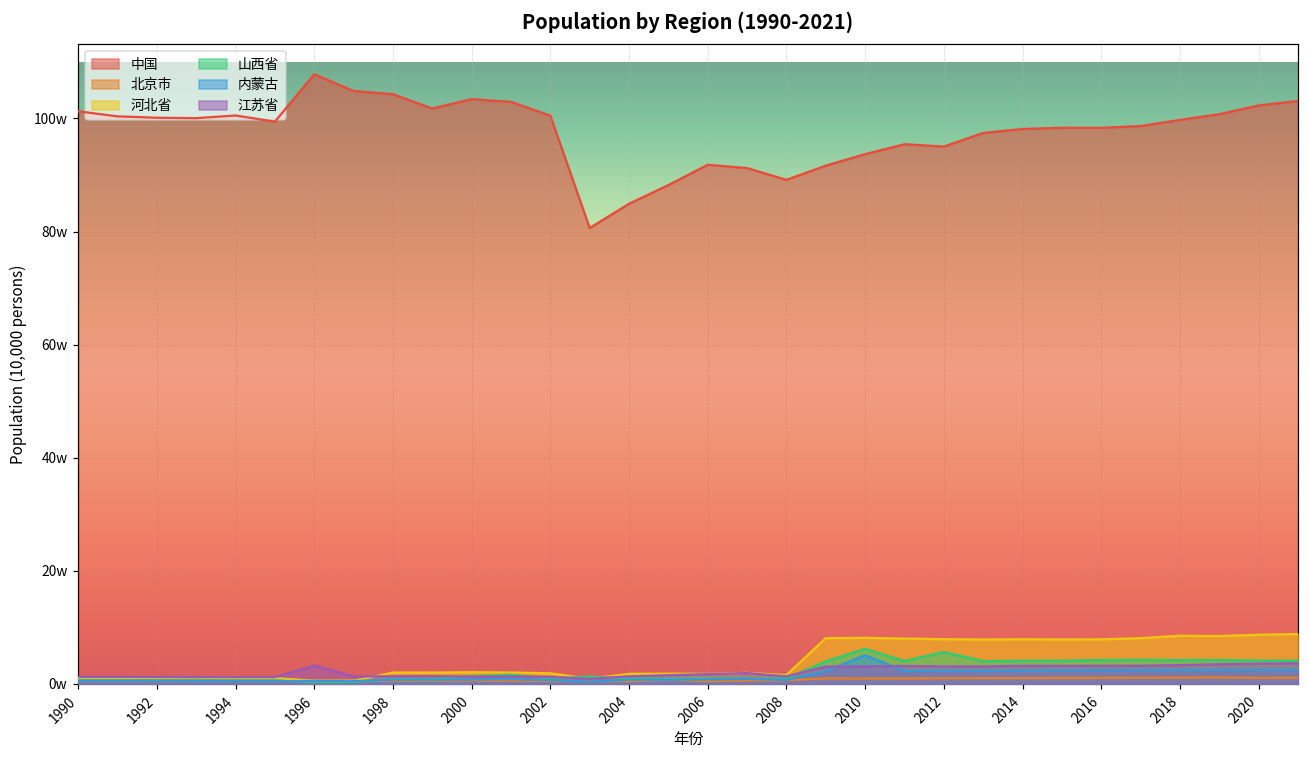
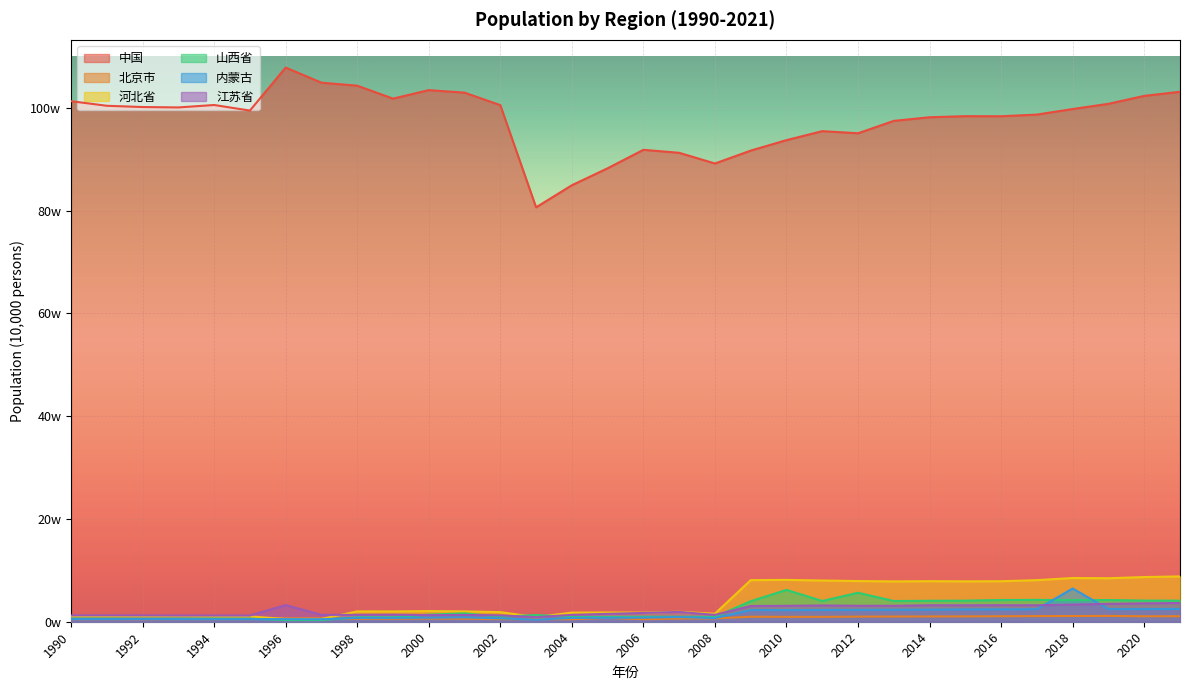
  {
    "河北省": {
      "1998": "2w",
      "2000": "2w",
      "2002": "2w",
      "2010": "8w",
      "2012": "8w",
      "2014": "8w",
      "2016": "8w",
      "2018": "9w",
      "2020": "9w"
    },
    "山西省": {
      "2010": "6w",
      "2012": "6w",
      "2014": "4w",
      "2016": "4w",
      "2018": "4w",
      "2020": "4w"
    },
    "内蒙古": {
-     "2010": "5w",
+     "2010": "2w",
      "2012": "2w",
      "2014": "2w",
      "2016": "2w",
-     "2018": "2w",
+     "2018": "6w",
      "2020": "2w"
    },
    "江苏省": {
      "1996": "3w",
      "2010": "3w",
      "2012": "3w",
      "2014": "3w",
      "2016": "3w",
      "2018": "3w",
      "2020": "4w"
    }
  }
